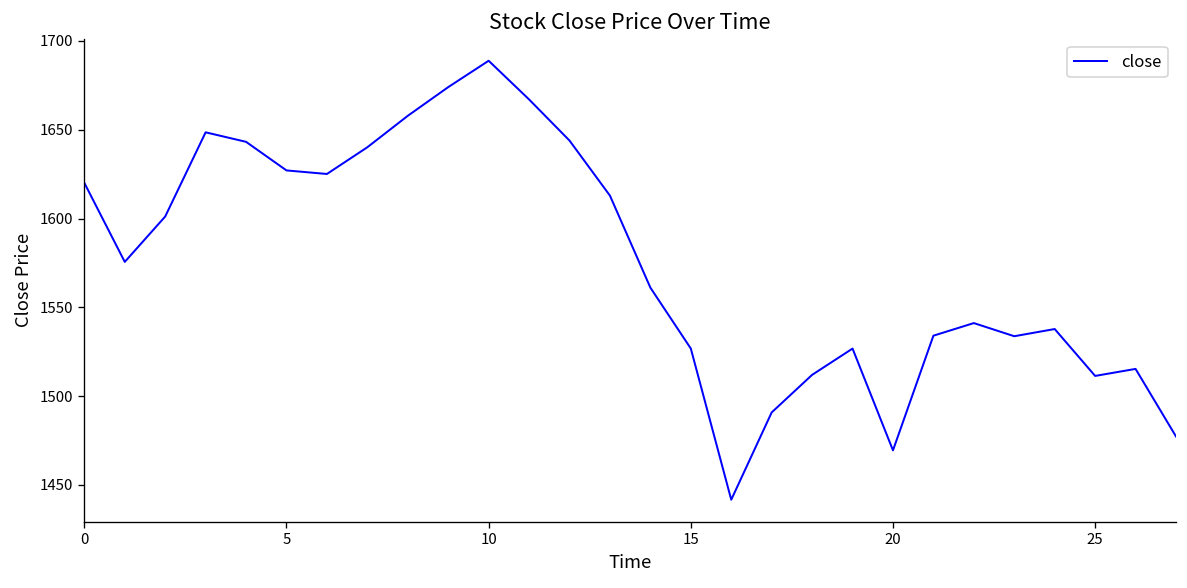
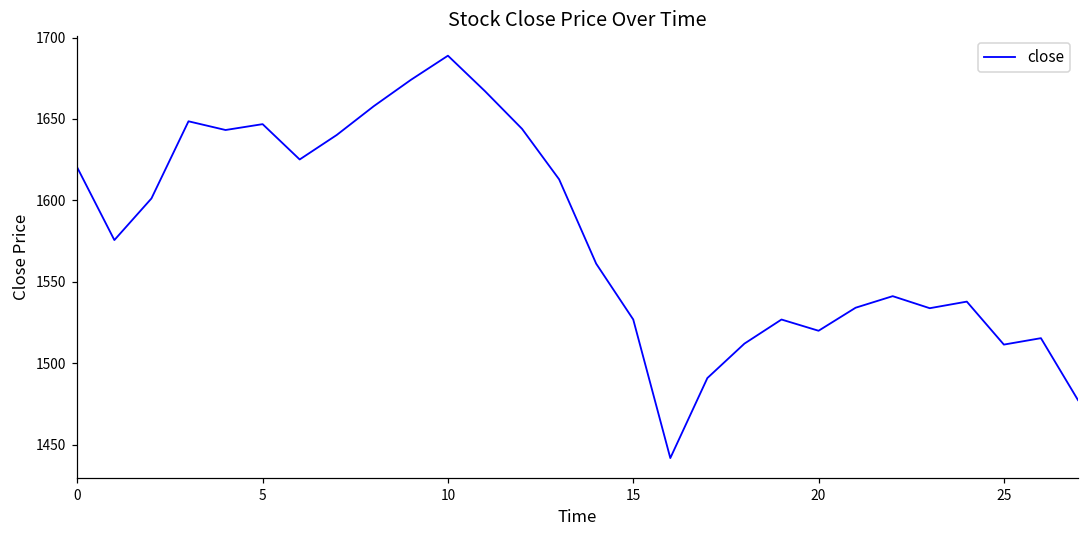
  {
    "0": 1620,
-   "5": 1627,
+   "5": 1647,
    "10": 1689,
    "15": 1527,
-   "20": 1470,
+   "20": 1520,
    "25": 1511
  }
